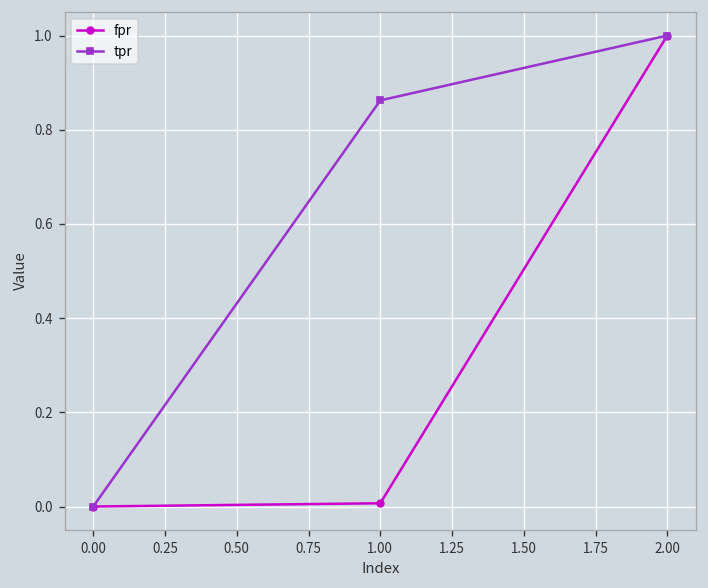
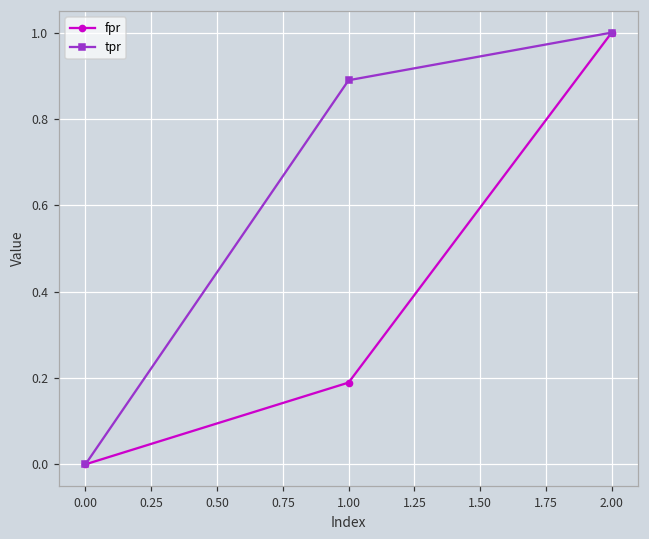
  {
    "fpr": {
-     "1.00": 0.01
+     "1.00": 0.19
    },
    "tpr": {
-     "1.00": 0.86
+     "1.00": 0.89
    }
  }
